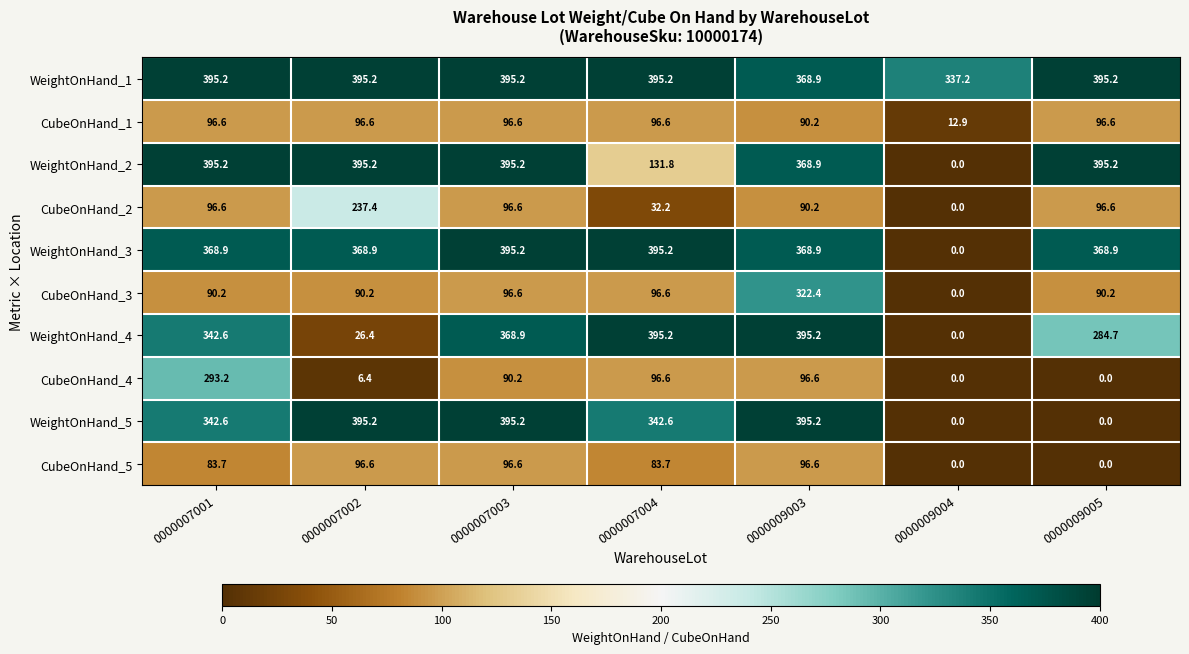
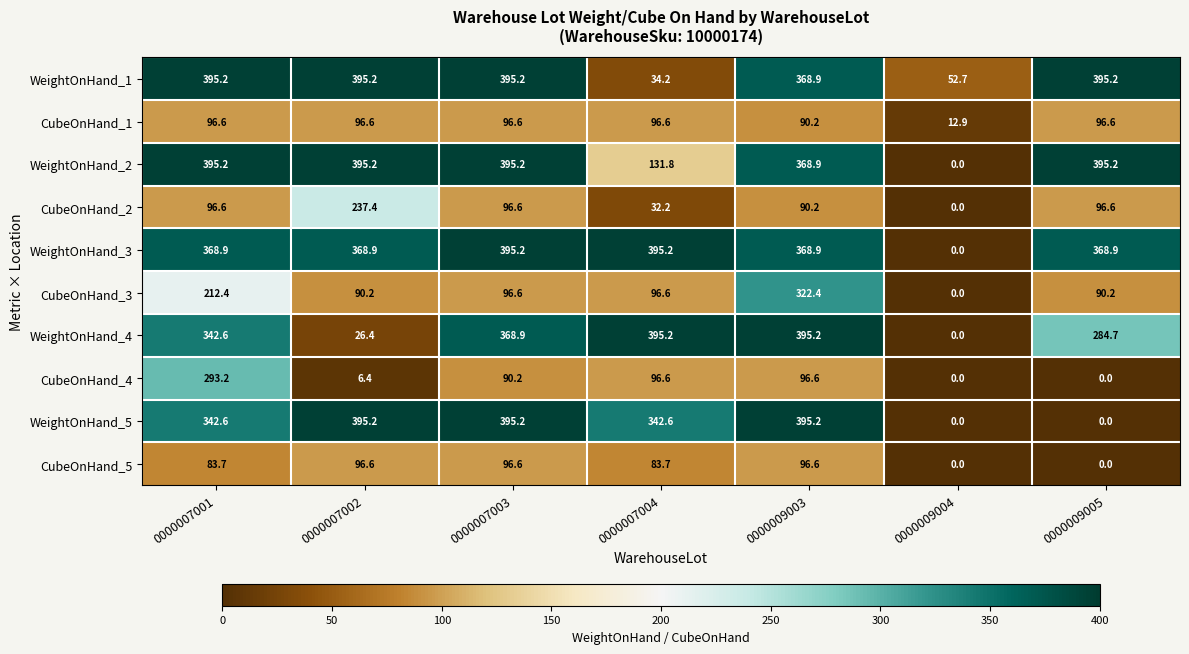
  {
    "WeightOnHand_1": {
      "0000007001": 395.2,
      "0000007002": 395.2,
      "0000007003": 395.2,
-     "0000007004": 395.2,
+     "0000007004": 34.2,
      "0000009003": 368.9,
-     "0000009004": 337.2,
+     "0000009004": 52.7,
      "0000009005": 395.2
    },
    "CubeOnHand_1": {
      "0000007001": 96.6,
      "0000007002": 96.6,
      "0000007003": 96.6,
      "0000007004": 96.6,
      "0000009003": 90.2,
      "0000009004": 12.9,
      "0000009005": 96.6
    },
    "WeightOnHand_2": {
      "0000007001": 395.2,
      "0000007002": 395.2,
      "0000007003": 395.2,
      "0000007004": 131.8,
      "0000009003": 368.9,
      "0000009004": 0.0,
      "0000009005": 395.2
    },
    "CubeOnHand_2": {
      "0000007001": 96.6,
      "0000007002": 237.4,
      "0000007003": 96.6,
      "0000007004": 32.2,
      "0000009003": 90.2,
      "0000009004": 0.0,
      "0000009005": 96.6
    },
    "WeightOnHand_3": {
      "0000007001": 368.9,
      "0000007002": 368.9,
      "0000007003": 395.2,
      "0000007004": 395.2,
      "0000009003": 368.9,
      "0000009004": 0.0,
      "0000009005": 368.9
    },
    "CubeOnHand_3": {
-     "0000007001": 90.2,
+     "0000007001": 212.4,
      "0000007002": 90.2,
      "0000007003": 96.6,
      "0000007004": 96.6,
      "0000009003": 322.4,
      "0000009004": 0.0,
      "0000009005": 90.2
    },
    "WeightOnHand_4": {
      "0000007001": 342.6,
      "0000007002": 26.4,
      "0000007003": 368.9,
      "0000007004": 395.2,
      "0000009003": 395.2,
      "0000009004": 0.0,
      "0000009005": 284.7
    },
    "CubeOnHand_4": {
      "0000007001": 293.2,
      "0000007002": 6.4,
      "0000007003": 90.2,
      "0000007004": 96.6,
      "0000009003": 96.6,
      "0000009004": 0.0,
      "0000009005": 0.0
    },
    "WeightOnHand_5": {
      "0000007001": 342.6,
      "0000007002": 395.2,
      "0000007003": 395.2,
      "0000007004": 342.6,
      "0000009003": 395.2,
      "0000009004": 0.0,
      "0000009005": 0.0
    },
    "CubeOnHand_5": {
      "0000007001": 83.7,
      "0000007002": 96.6,
      "0000007003": 96.6,
      "0000007004": 83.7,
      "0000009003": 96.6,
      "0000009004": 0.0,
      "0000009005": 0.0
    }
  }
